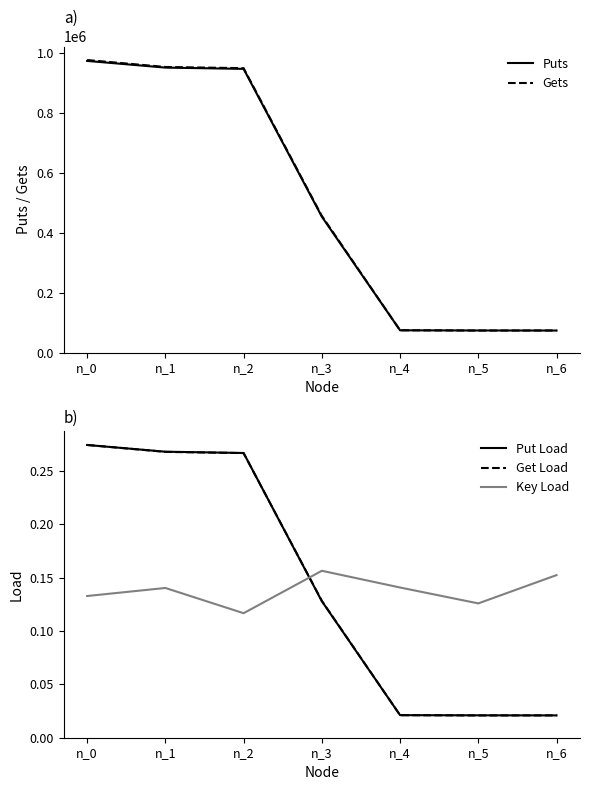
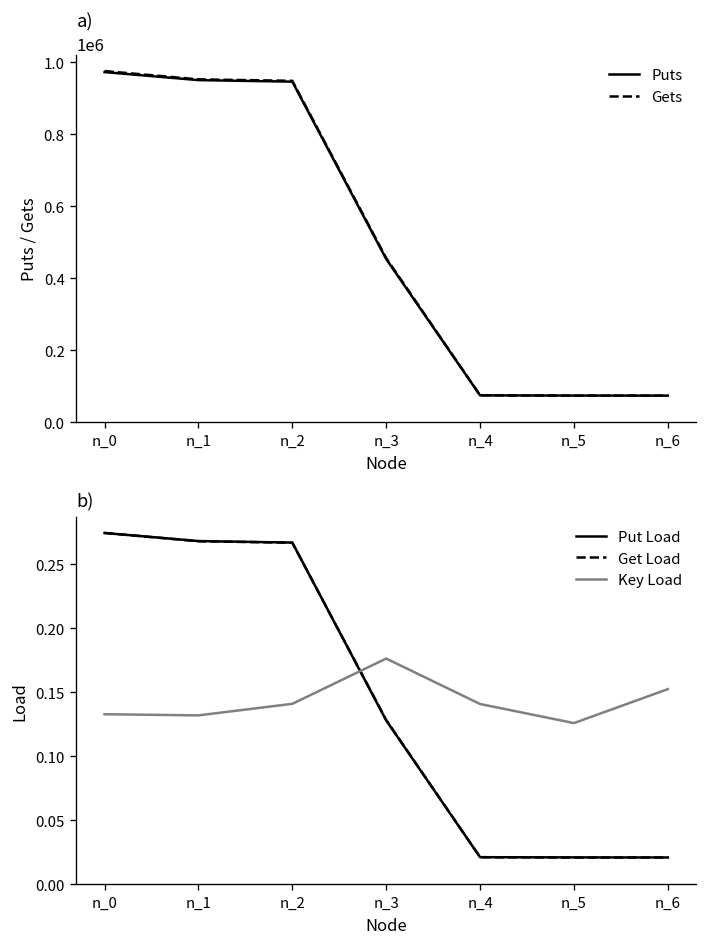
  {
    "b)": {
      "Key Load": {
        "n_0": 0.133,
-       "n_1": 0.140,
-       "n_2": 0.117,
-       "n_3": 0.156,
+       "n_1": 0.132,
+       "n_2": 0.141,
+       "n_3": 0.176,
        "n_4": 0.141,
        "n_5": 0.126,
        "n_6": 0.152
      }
    }
  }
